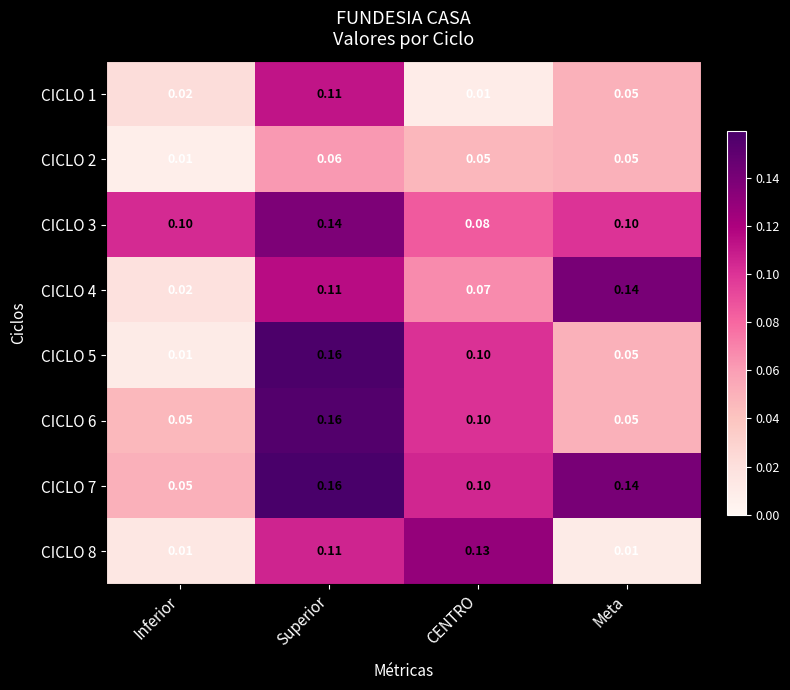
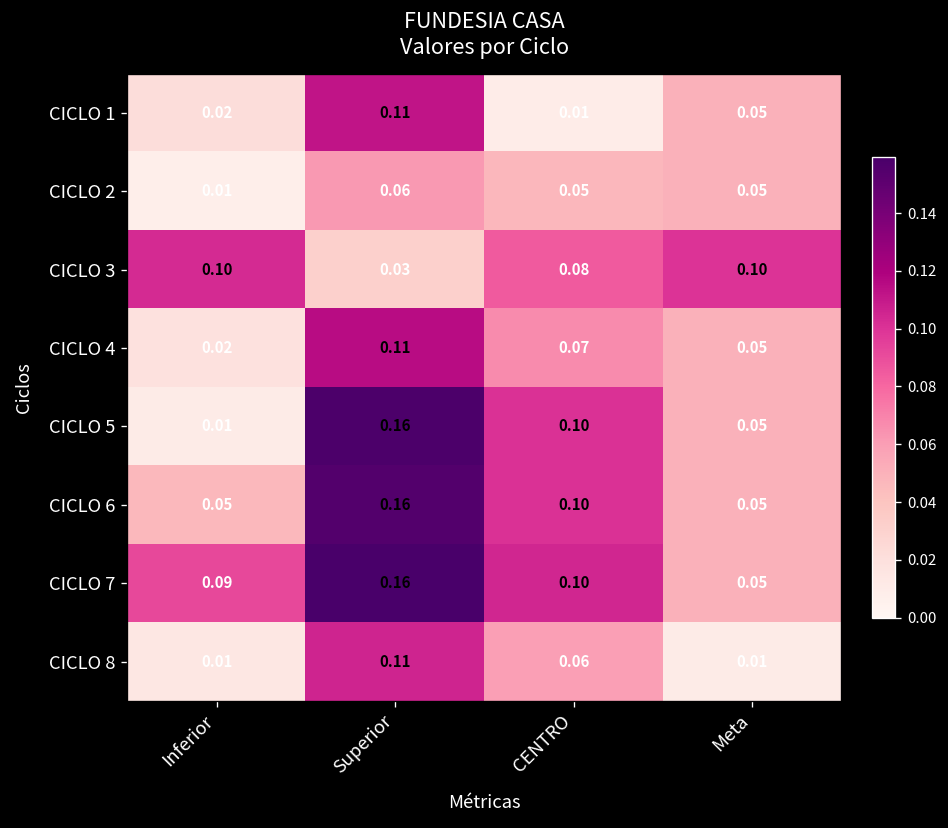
  {
    "CICLO 1": {
      "Superior": 0.11,
      "Meta": 0.05
    },
    "CICLO 2": {
      "Superior": 0.06,
      "CENTRO": 0.05,
      "Meta": 0.05
    },
    "CICLO 3": {
      "Inferior": 0.10,
-     "Superior": 0.14,
+     "Superior": 0.03,
      "CENTRO": 0.08,
      "Meta": 0.10
    },
    "CICLO 4": {
      "Superior": 0.11,
      "CENTRO": 0.07,
-     "Meta": 0.14
+     "Meta": 0.05
    },
    "CICLO 5": {
      "Superior": 0.16,
      "CENTRO": 0.10,
      "Meta": 0.05
    },
    "CICLO 6": {
      "Inferior": 0.05,
      "Superior": 0.16,
      "CENTRO": 0.10,
      "Meta": 0.05
    },
    "CICLO 7": {
-     "Inferior": 0.05,
+     "Inferior": 0.09,
      "Superior": 0.16,
      "CENTRO": 0.10,
-     "Meta": 0.14
+     "Meta": 0.05
    },
    "CICLO 8": {
      "Superior": 0.11,
-     "CENTRO": 0.13
+     "CENTRO": 0.06
    }
  }
